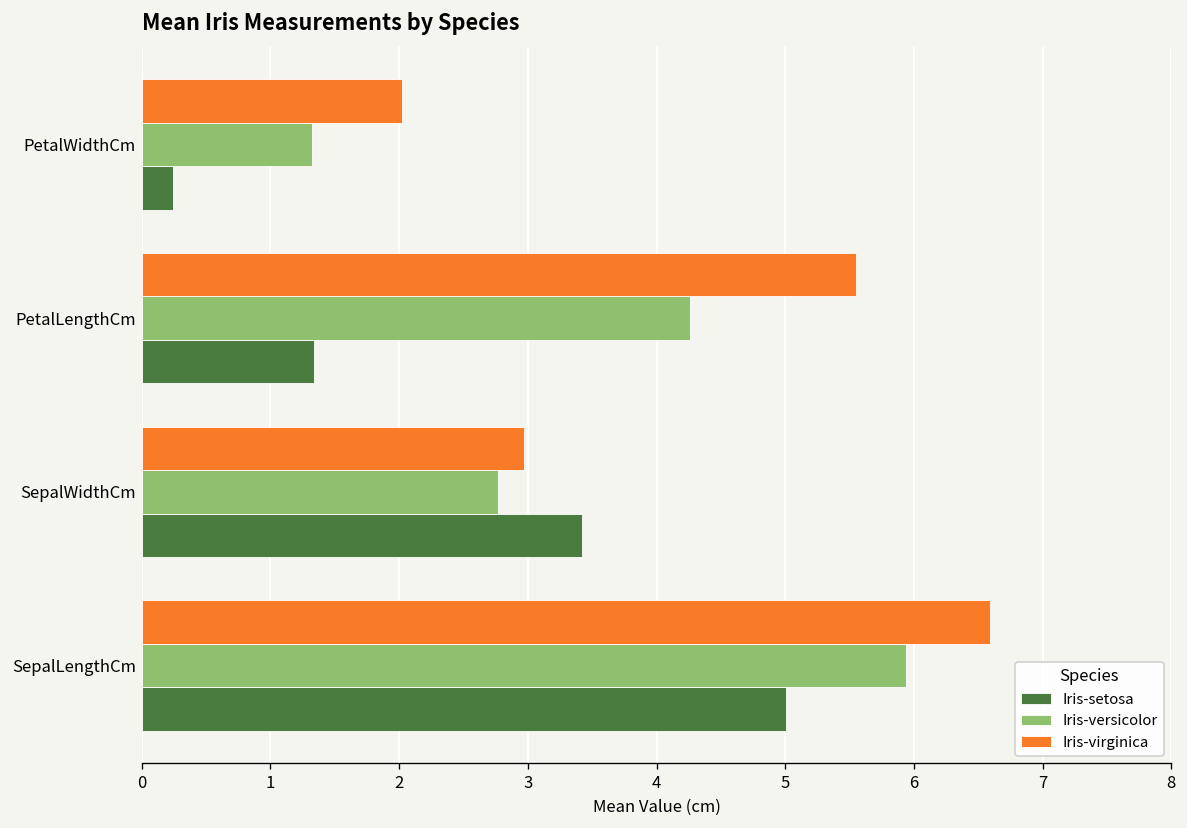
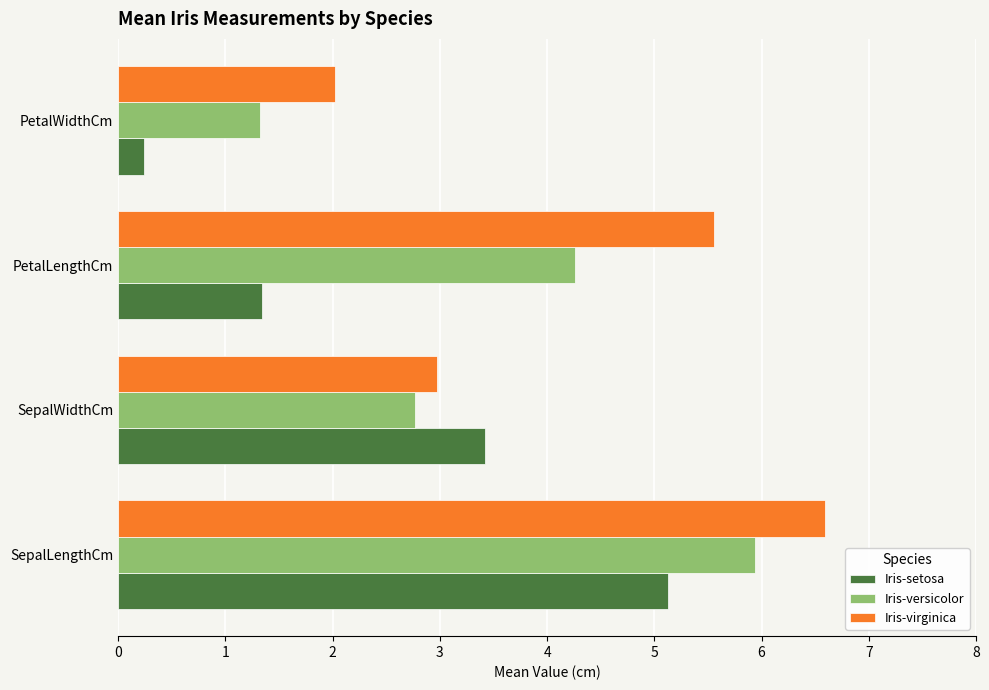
  {
    "Iris-setosa": {
      "PetalWidthCm": 0.24,
      "PetalLengthCm": 1.34,
      "SepalWidthCm": 3.42,
-     "SepalLengthCm": 5.01
+     "SepalLengthCm": 5.13
    },
    "Iris-versicolor": {
      "PetalWidthCm": 1.33,
      "PetalLengthCm": 4.26,
      "SepalWidthCm": 2.77,
      "SepalLengthCm": 5.94
    },
    "Iris-virginica": {
      "PetalWidthCm": 2.03,
      "PetalLengthCm": 5.55,
      "SepalWidthCm": 2.97,
      "SepalLengthCm": 6.59
    }
  }
